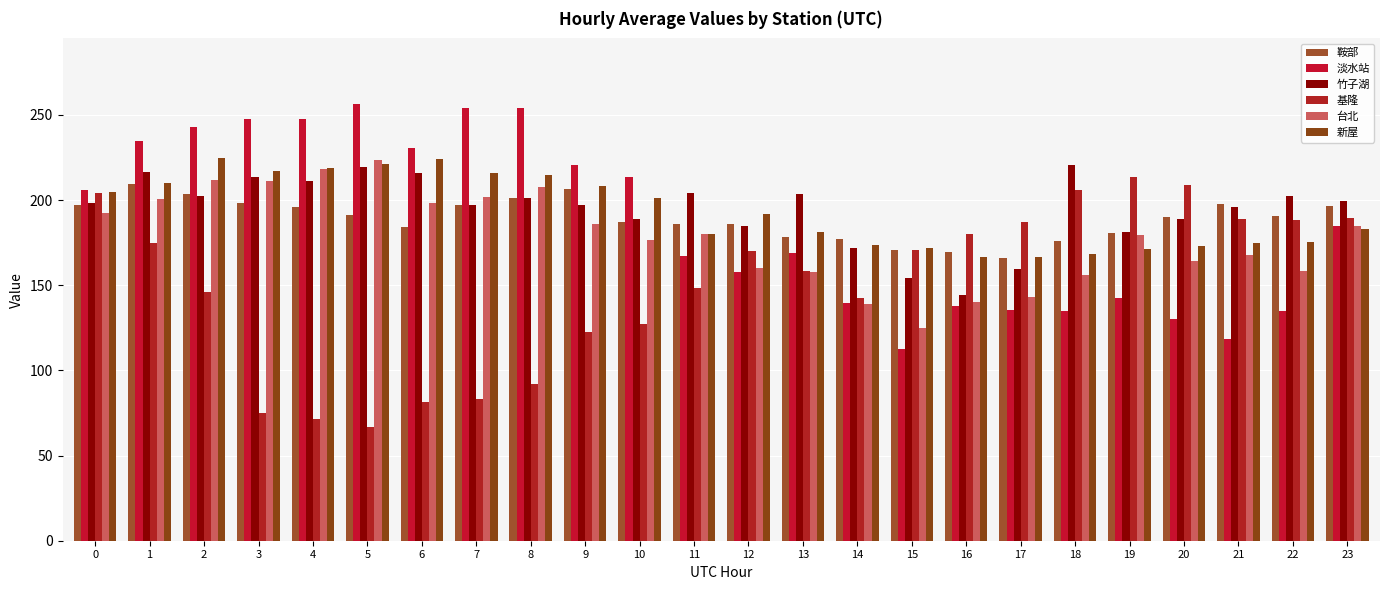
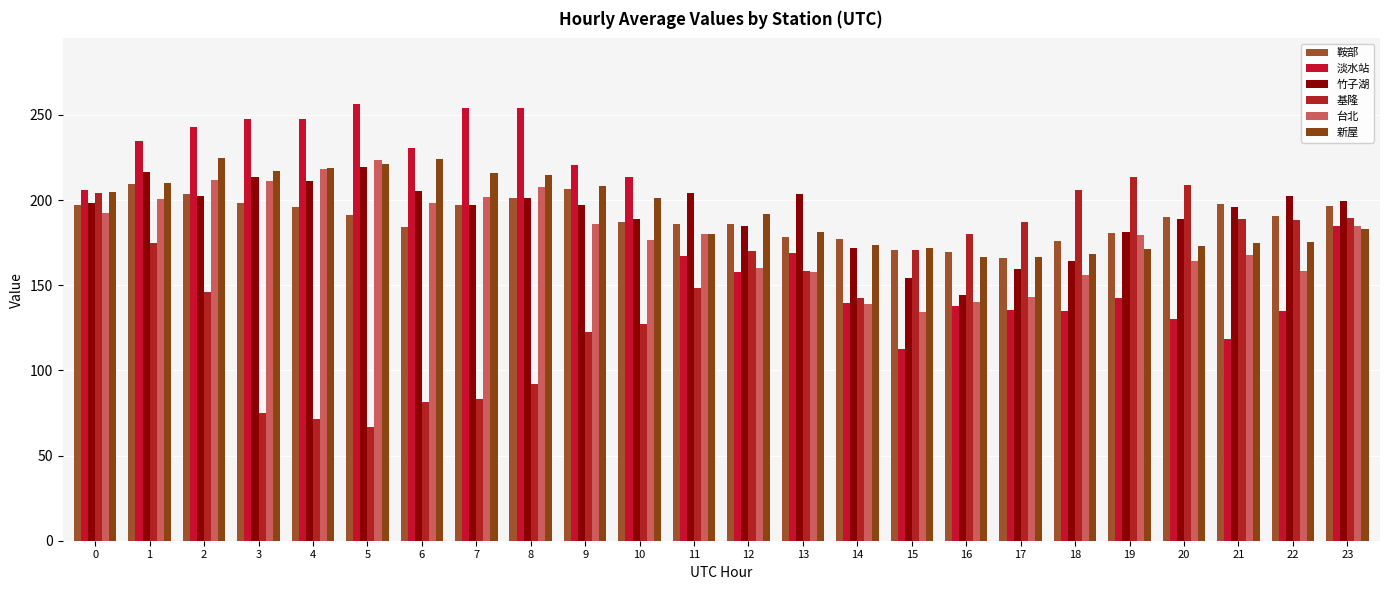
  {
    "竹子湖": {
      "0": 198,
      "1": 216,
      "2": 202,
      "3": 214,
      "4": 211,
      "5": 219,
-     "6": 216,
+     "6": 205,
      "7": 197,
      "8": 201,
      "9": 197,
      "10": 189,
      "11": 204,
      "12": 185,
      "13": 204,
      "14": 172,
      "15": 154,
      "16": 144,
      "17": 159,
-     "18": 220,
+     "18": 164,
      "19": 181,
      "20": 189,
      "21": 196,
      "22": 202,
      "23": 199
    },
    "台北": {
      "0": 192,
      "1": 200,
      "2": 212,
      "3": 211,
      "4": 218,
      "5": 224,
      "6": 198,
      "7": 202,
      "8": 208,
      "9": 186,
      "10": 176,
      "11": 180,
      "12": 160,
      "13": 158,
      "14": 139,
-     "15": 125,
+     "15": 134,
      "16": 140,
      "17": 143,
      "18": 156,
      "19": 180,
      "20": 164,
      "21": 168,
      "22": 158,
      "23": 185
    }
  }
